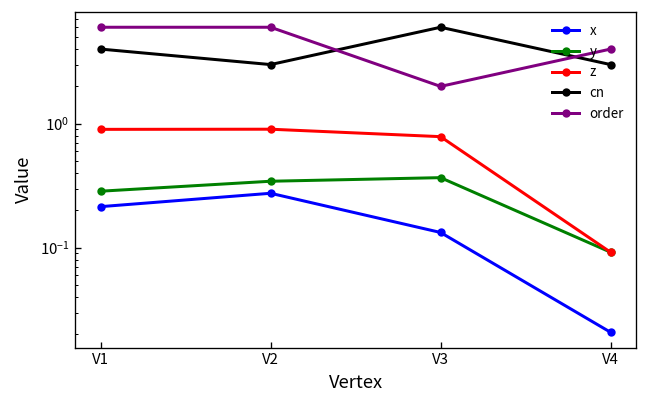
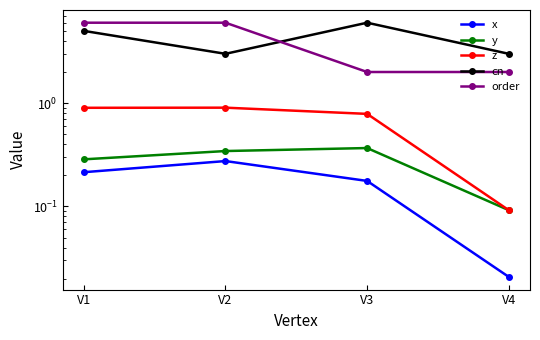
  {
    "x": {
      "V1": 0.21,
      "V2": 0.27,
-     "V3": 0.13,
+     "V3": 0.18,
      "V4": 0.02
    },
    "y": {
      "V1": 0.29,
      "V2": 0.34,
      "V3": 0.37
    },
    "z": {
      "V1": 0.9,
      "V2": 0.9,
      "V3": 0.8
    },
    "cn": {
-     "V1": 4,
+     "V1": 5,
      "V2": 3,
      "V3": 6,
      "V4": 3
    },
    "order": {
      "V1": 6,
      "V2": 6,
      "V3": 2,
-     "V4": 4
+     "V4": 2
    }
  }
